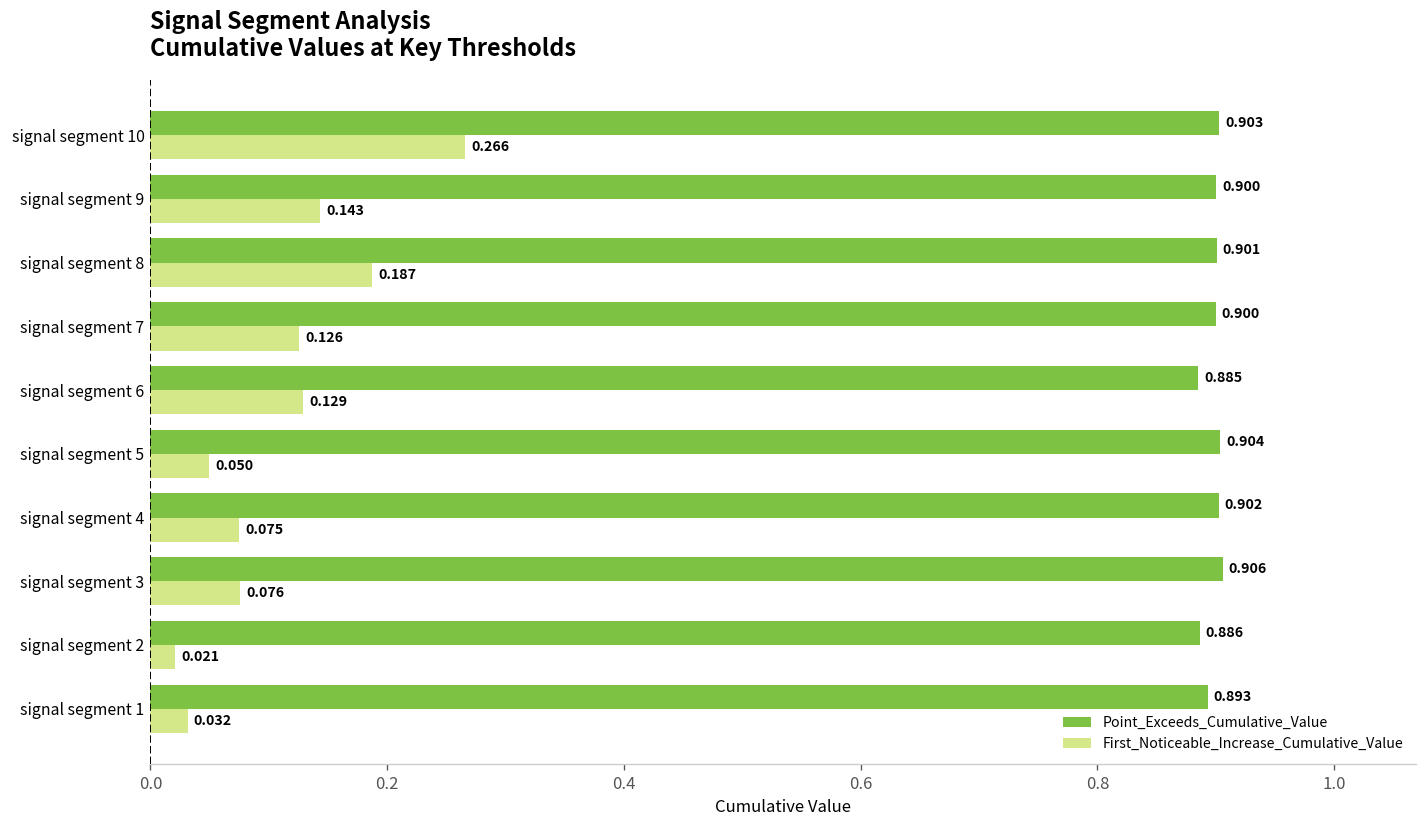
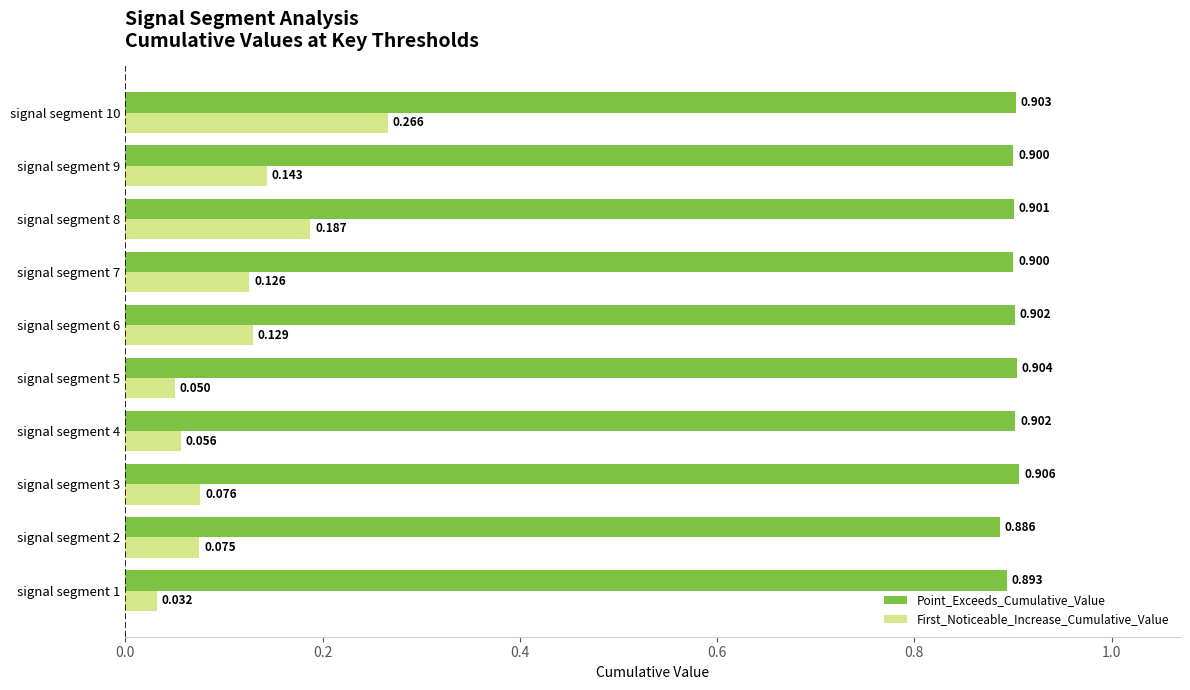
  {
    "Point_Exceeds_Cumulative_Value": {
      "signal segment 10": 0.903,
      "signal segment 9": 0.900,
      "signal segment 8": 0.901,
      "signal segment 7": 0.900,
-     "signal segment 6": 0.885,
+     "signal segment 6": 0.902,
      "signal segment 5": 0.904,
      "signal segment 4": 0.902,
      "signal segment 3": 0.906,
      "signal segment 2": 0.886,
      "signal segment 1": 0.893
    },
    "First_Noticeable_Increase_Cumulative_Value": {
      "signal segment 10": 0.266,
      "signal segment 9": 0.143,
      "signal segment 8": 0.187,
      "signal segment 7": 0.126,
      "signal segment 6": 0.129,
      "signal segment 5": 0.050,
-     "signal segment 4": 0.075,
+     "signal segment 4": 0.056,
      "signal segment 3": 0.076,
-     "signal segment 2": 0.021,
+     "signal segment 2": 0.075,
      "signal segment 1": 0.032
    }
  }
